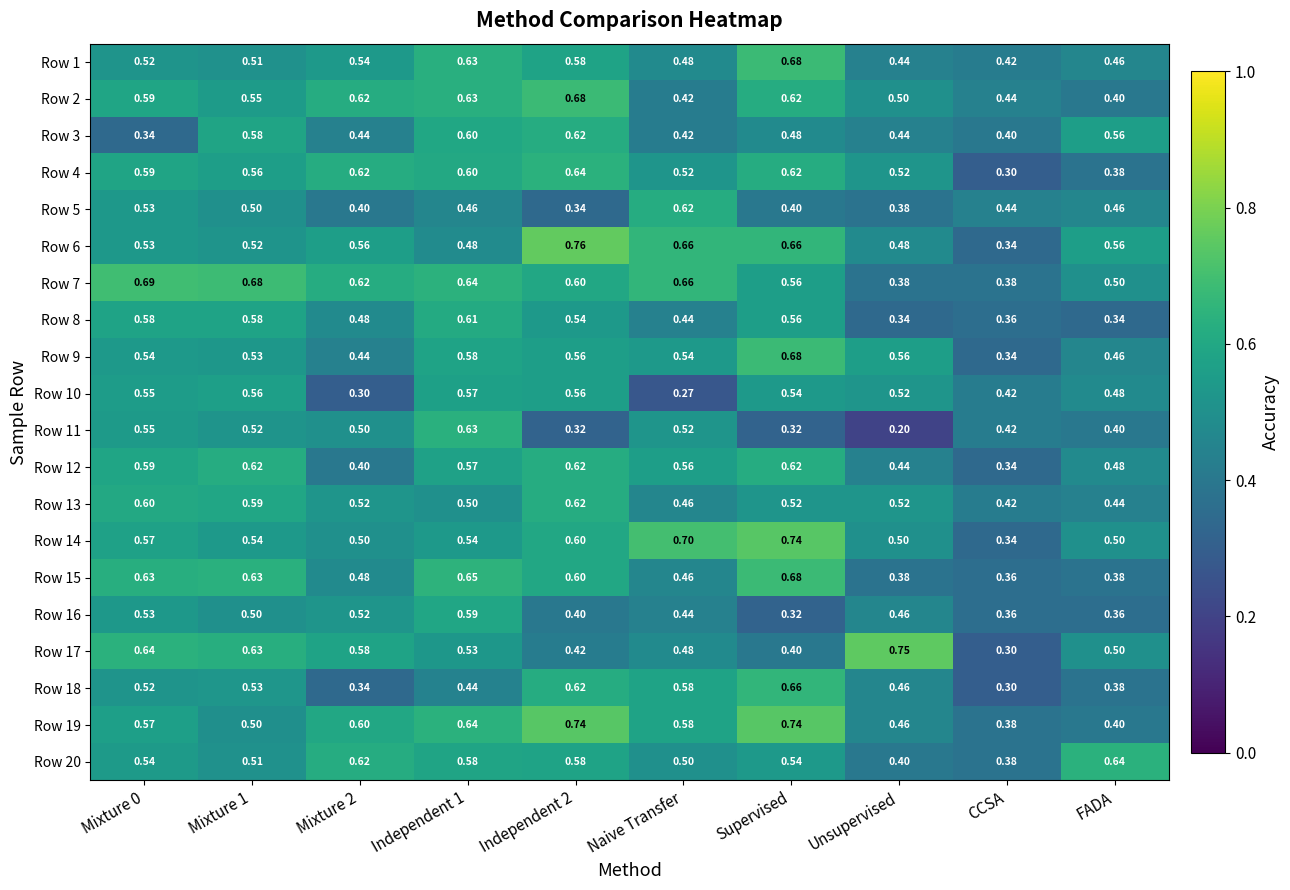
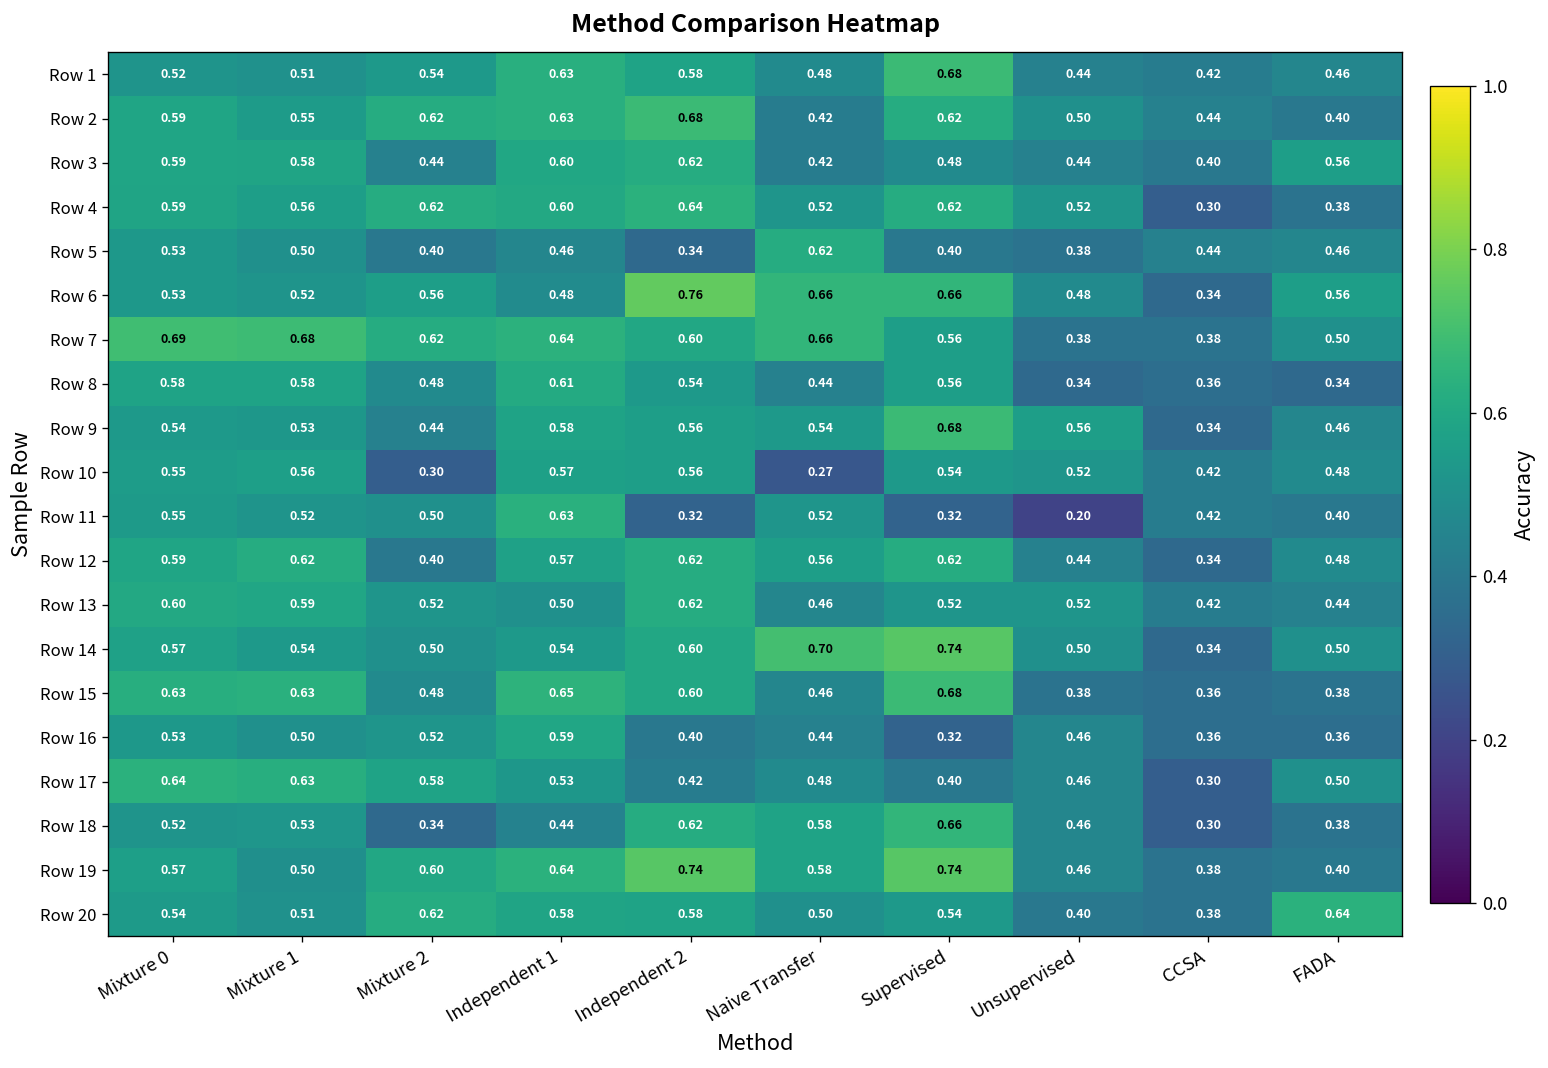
  {
    "Row 1": {
      "Mixture 0": 0.52,
      "Mixture 1": 0.51,
      "Mixture 2": 0.54,
      "Independent 1": 0.63,
      "Independent 2": 0.58,
      "Naive Transfer": 0.48,
      "Supervised": 0.68,
      "Unsupervised": 0.44,
      "CCSA": 0.42,
      "FADA": 0.46
    },
    "Row 2": {
      "Mixture 0": 0.59,
      "Mixture 1": 0.55,
      "Mixture 2": 0.62,
      "Independent 1": 0.63,
      "Independent 2": 0.68,
      "Naive Transfer": 0.42,
      "Supervised": 0.62,
      "Unsupervised": 0.50,
      "CCSA": 0.44,
      "FADA": 0.40
    },
    "Row 3": {
-     "Mixture 0": 0.34,
+     "Mixture 0": 0.59,
      "Mixture 1": 0.58,
      "Mixture 2": 0.44,
      "Independent 1": 0.60,
      "Independent 2": 0.62,
      "Naive Transfer": 0.42,
      "Supervised": 0.48,
      "Unsupervised": 0.44,
      "CCSA": 0.40,
      "FADA": 0.56
    },
    "Row 4": {
      "Mixture 0": 0.59,
      "Mixture 1": 0.56,
      "Mixture 2": 0.62,
      "Independent 1": 0.60,
      "Independent 2": 0.64,
      "Naive Transfer": 0.52,
      "Supervised": 0.62,
      "Unsupervised": 0.52,
      "CCSA": 0.30,
      "FADA": 0.38
    },
    "Row 5": {
      "Mixture 0": 0.53,
      "Mixture 1": 0.50,
      "Mixture 2": 0.40,
      "Independent 1": 0.46,
      "Independent 2": 0.34,
      "Naive Transfer": 0.62,
      "Supervised": 0.40,
      "Unsupervised": 0.38,
      "CCSA": 0.44,
      "FADA": 0.46
    },
    "Row 6": {
      "Mixture 0": 0.53,
      "Mixture 1": 0.52,
      "Mixture 2": 0.56,
      "Independent 1": 0.48,
      "Independent 2": 0.76,
      "Naive Transfer": 0.66,
      "Supervised": 0.66,
      "Unsupervised": 0.48,
      "CCSA": 0.34,
      "FADA": 0.56
    },
    "Row 7": {
      "Mixture 0": 0.69,
      "Mixture 1": 0.68,
      "Mixture 2": 0.62,
      "Independent 1": 0.64,
      "Independent 2": 0.60,
      "Naive Transfer": 0.66,
      "Supervised": 0.56,
      "Unsupervised": 0.38,
      "CCSA": 0.38,
      "FADA": 0.50
    },
    "Row 8": {
      "Mixture 0": 0.58,
      "Mixture 1": 0.58,
      "Mixture 2": 0.48,
      "Independent 1": 0.61,
      "Independent 2": 0.54,
      "Naive Transfer": 0.44,
      "Supervised": 0.56,
      "Unsupervised": 0.34,
      "CCSA": 0.36,
      "FADA": 0.34
    },
    "Row 9": {
      "Mixture 0": 0.54,
      "Mixture 1": 0.53,
      "Mixture 2": 0.44,
      "Independent 1": 0.58,
      "Independent 2": 0.56,
      "Naive Transfer": 0.54,
      "Supervised": 0.68,
      "Unsupervised": 0.56,
      "CCSA": 0.34,
      "FADA": 0.46
    },
    "Row 10": {
      "Mixture 0": 0.55,
      "Mixture 1": 0.56,
      "Mixture 2": 0.30,
      "Independent 1": 0.57,
      "Independent 2": 0.56,
      "Naive Transfer": 0.27,
      "Supervised": 0.54,
      "Unsupervised": 0.52,
      "CCSA": 0.42,
      "FADA": 0.48
    },
    "Row 11": {
      "Mixture 0": 0.55,
      "Mixture 1": 0.52,
      "Mixture 2": 0.50,
      "Independent 1": 0.63,
      "Independent 2": 0.32,
      "Naive Transfer": 0.52,
      "Supervised": 0.32,
      "Unsupervised": 0.20,
      "CCSA": 0.42,
      "FADA": 0.40
    },
    "Row 12": {
      "Mixture 0": 0.59,
      "Mixture 1": 0.62,
      "Mixture 2": 0.40,
      "Independent 1": 0.57,
      "Independent 2": 0.62,
      "Naive Transfer": 0.56,
      "Supervised": 0.62,
      "Unsupervised": 0.44,
      "CCSA": 0.34,
      "FADA": 0.48
    },
    "Row 13": {
      "Mixture 0": 0.60,
      "Mixture 1": 0.59,
      "Mixture 2": 0.52,
      "Independent 1": 0.50,
      "Independent 2": 0.62,
      "Naive Transfer": 0.46,
      "Supervised": 0.52,
      "Unsupervised": 0.52,
      "CCSA": 0.42,
      "FADA": 0.44
    },
    "Row 14": {
      "Mixture 0": 0.57,
      "Mixture 1": 0.54,
      "Mixture 2": 0.50,
      "Independent 1": 0.54,
      "Independent 2": 0.60,
      "Naive Transfer": 0.70,
      "Supervised": 0.74,
      "Unsupervised": 0.50,
      "CCSA": 0.34,
      "FADA": 0.50
    },
    "Row 15": {
      "Mixture 0": 0.63,
      "Mixture 1": 0.63,
      "Mixture 2": 0.48,
      "Independent 1": 0.65,
      "Independent 2": 0.60,
      "Naive Transfer": 0.46,
      "Supervised": 0.68,
      "Unsupervised": 0.38,
      "CCSA": 0.36,
      "FADA": 0.38
    },
    "Row 16": {
      "Mixture 0": 0.53,
      "Mixture 1": 0.50,
      "Mixture 2": 0.52,
      "Independent 1": 0.59,
      "Independent 2": 0.40,
      "Naive Transfer": 0.44,
      "Supervised": 0.32,
      "Unsupervised": 0.46,
      "CCSA": 0.36,
      "FADA": 0.36
    },
    "Row 17": {
      "Mixture 0": 0.64,
      "Mixture 1": 0.63,
      "Mixture 2": 0.58,
      "Independent 1": 0.53,
      "Independent 2": 0.42,
      "Naive Transfer": 0.48,
      "Supervised": 0.40,
-     "Unsupervised": 0.75,
+     "Unsupervised": 0.46,
      "CCSA": 0.30,
      "FADA": 0.50
    },
    "Row 18": {
      "Mixture 0": 0.52,
      "Mixture 1": 0.53,
      "Mixture 2": 0.34,
      "Independent 1": 0.44,
      "Independent 2": 0.62,
      "Naive Transfer": 0.58,
      "Supervised": 0.66,
      "Unsupervised": 0.46,
      "CCSA": 0.30,
      "FADA": 0.38
    },
    "Row 19": {
      "Mixture 0": 0.57,
      "Mixture 1": 0.50,
      "Mixture 2": 0.60,
      "Independent 1": 0.64,
      "Independent 2": 0.74,
      "Naive Transfer": 0.58,
      "Supervised": 0.74,
      "Unsupervised": 0.46,
      "CCSA": 0.38,
      "FADA": 0.40
    },
    "Row 20": {
      "Mixture 0": 0.54,
      "Mixture 1": 0.51,
      "Mixture 2": 0.62,
      "Independent 1": 0.58,
      "Independent 2": 0.58,
      "Naive Transfer": 0.50,
      "Supervised": 0.54,
      "Unsupervised": 0.40,
      "CCSA": 0.38,
      "FADA": 0.64
    }
  }
